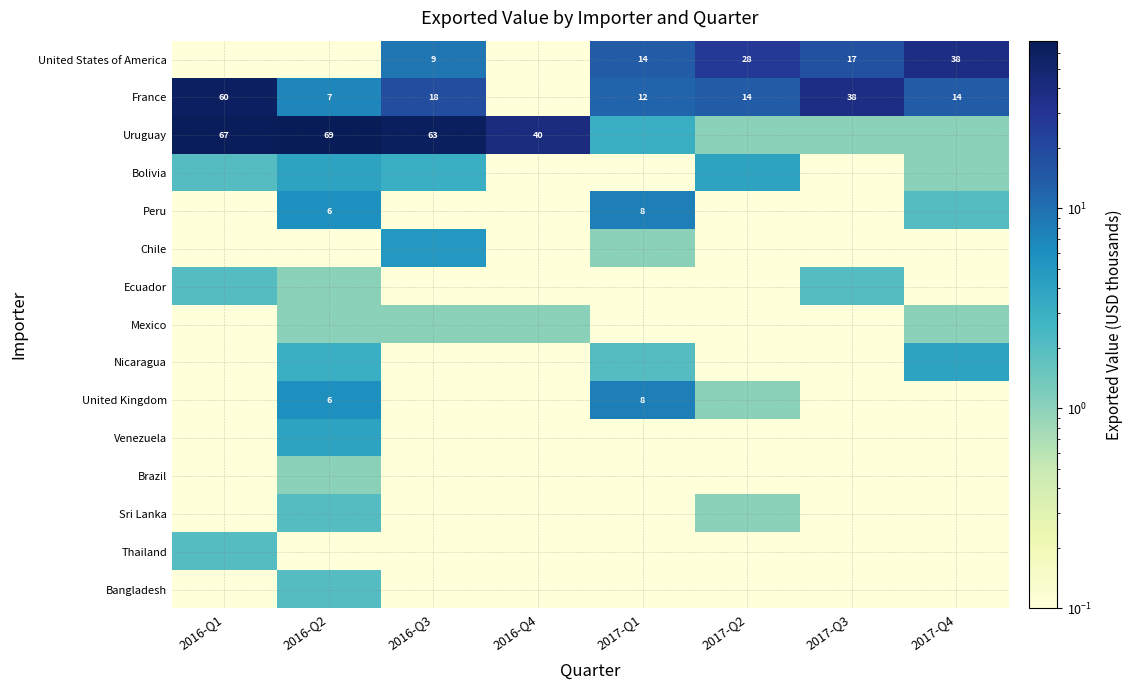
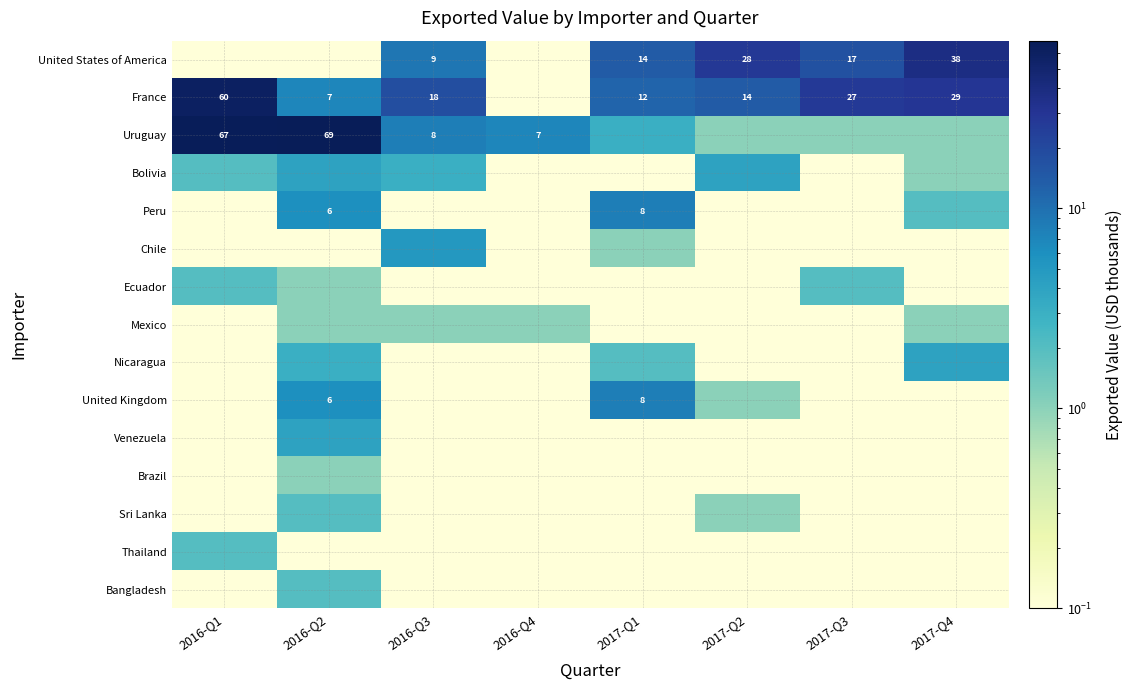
  {
    "United States of America": {
      "2016-Q3": 9,
      "2017-Q1": 14,
      "2017-Q2": 28,
      "2017-Q3": 17,
      "2017-Q4": 38
    },
    "France": {
      "2016-Q1": 60,
      "2016-Q2": 7,
      "2016-Q3": 18,
      "2017-Q1": 12,
      "2017-Q2": 14,
-     "2017-Q3": 38,
-     "2017-Q4": 14
+     "2017-Q3": 27,
+     "2017-Q4": 29
    },
    "Uruguay": {
      "2016-Q1": 67,
      "2016-Q2": 69,
-     "2016-Q3": 63,
-     "2016-Q4": 40
+     "2016-Q3": 8,
+     "2016-Q4": 7
    },
    "Peru": {
      "2016-Q2": 6,
      "2017-Q1": 8
    },
    "United Kingdom": {
      "2016-Q2": 6,
      "2017-Q1": 8
    }
  }
